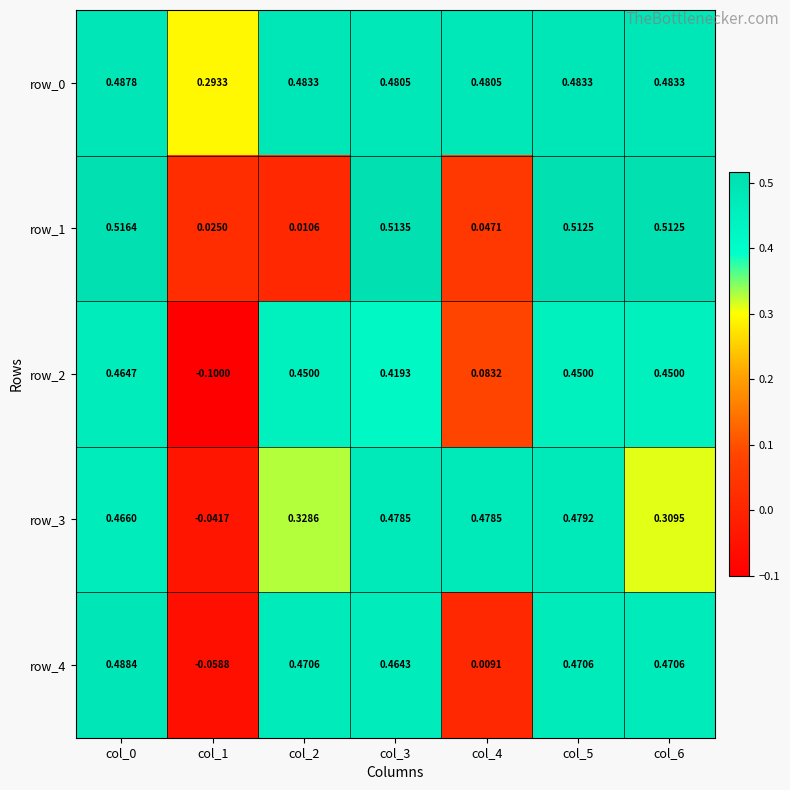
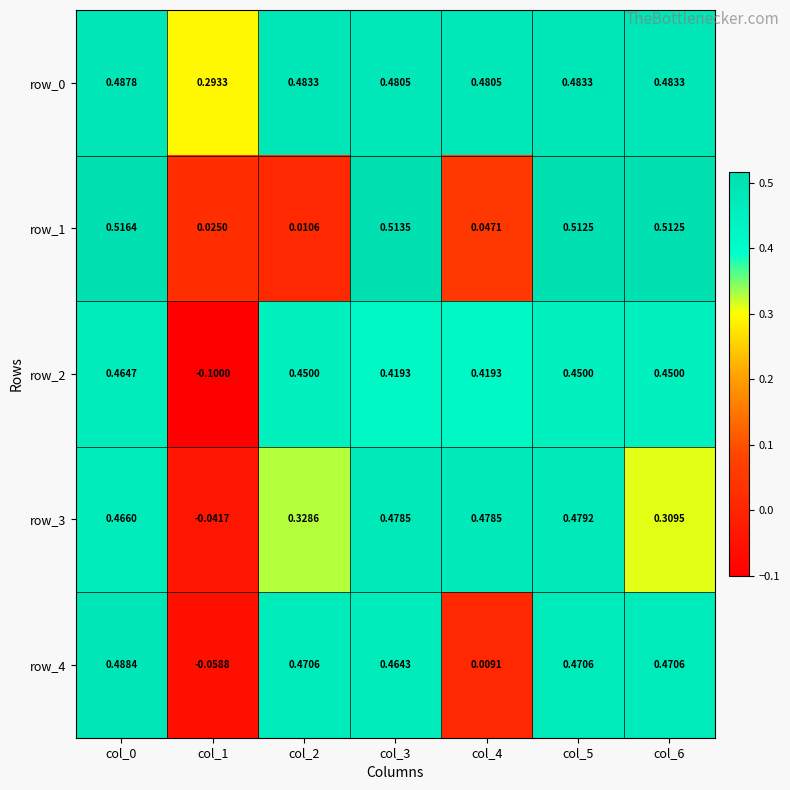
  {
    "row_0": {
      "col_0": 0.4878,
      "col_1": 0.2933,
      "col_2": 0.4833,
      "col_3": 0.4805,
      "col_4": 0.4805,
      "col_5": 0.4833,
      "col_6": 0.4833
    },
    "row_1": {
      "col_0": 0.5164,
      "col_1": 0.0250,
      "col_2": 0.0106,
      "col_3": 0.5135,
      "col_4": 0.0471,
      "col_5": 0.5125,
      "col_6": 0.5125
    },
    "row_2": {
      "col_0": 0.4647,
      "col_1": -0.1000,
      "col_2": 0.4500,
      "col_3": 0.4193,
-     "col_4": 0.0832,
+     "col_4": 0.4193,
      "col_5": 0.4500,
      "col_6": 0.4500
    },
    "row_3": {
      "col_0": 0.4660,
      "col_1": -0.0417,
      "col_2": 0.3286,
      "col_3": 0.4785,
      "col_4": 0.4785,
      "col_5": 0.4792,
      "col_6": 0.3095
    },
    "row_4": {
      "col_0": 0.4884,
      "col_1": -0.0588,
      "col_2": 0.4706,
      "col_3": 0.4643,
      "col_4": 0.0091,
      "col_5": 0.4706,
      "col_6": 0.4706
    }
  }
